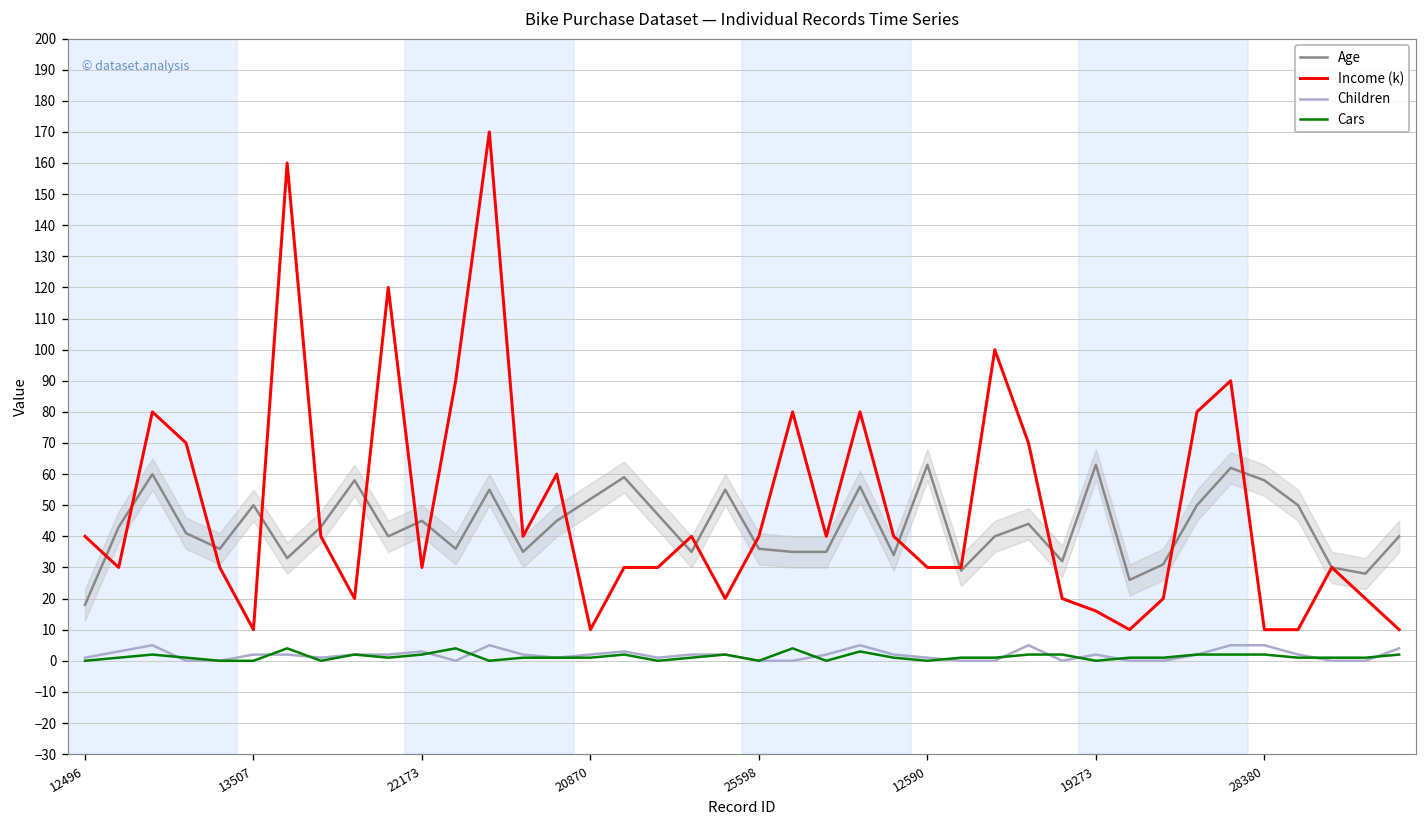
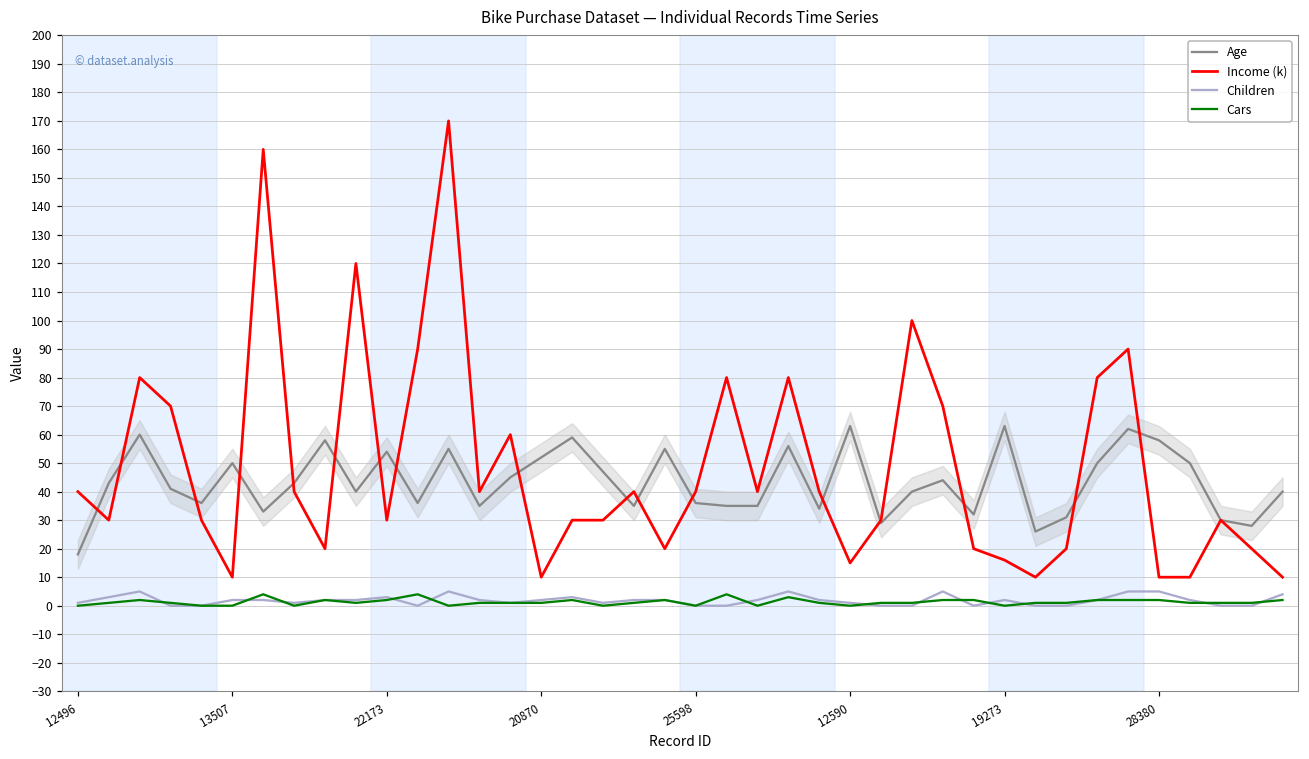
  {
    "Age": {
      "12496": 18,
      "13507": 50,
-     "22173": 45,
+     "22173": 54,
      "20870": 52,
      "25598": 36,
      "12590": 63,
      "19273": 63,
      "28380": 58
    },
    "Income (k)": {
      "12496": 40,
      "13507": 10,
      "22173": 30,
      "20870": 10,
-     "12590": 30,
+     "12590": 15,
      "19273": 16,
      "28380": 10
    },
    "Cars": {
      "12496": 0,
      "13507": 0,
      "22173": 2,
      "20870": 1,
      "12590": 0,
      "19273": 0,
      "28380": 2
    }
  }
